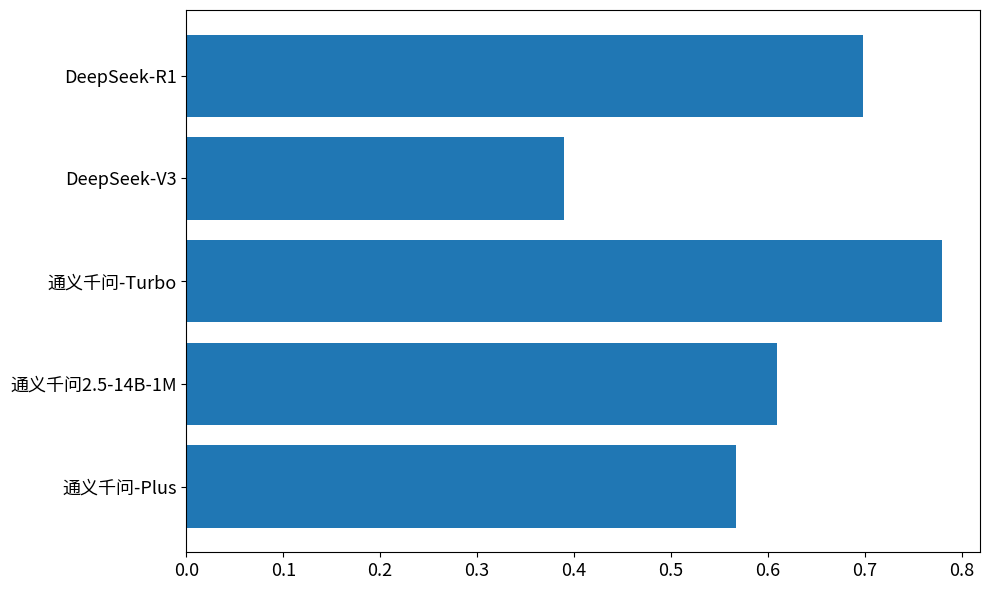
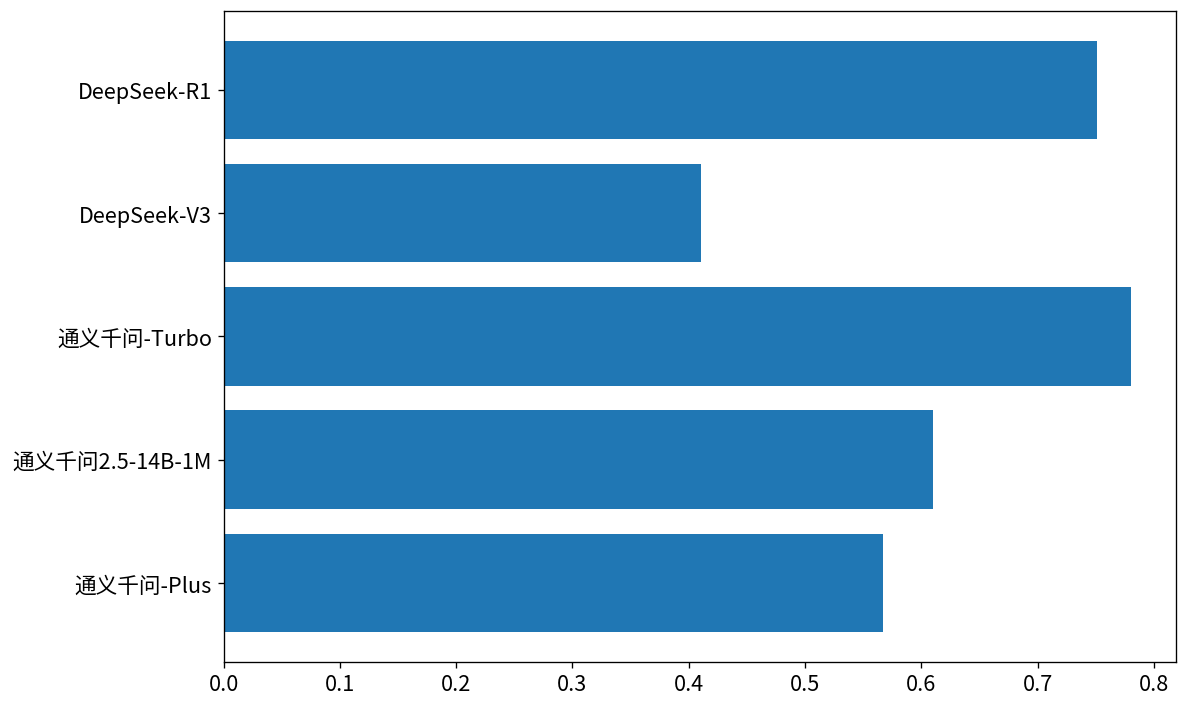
  {
-   "DeepSeek-R1": 0.70,
-   "DeepSeek-V3": 0.39,
+   "DeepSeek-R1": 0.75,
+   "DeepSeek-V3": 0.41,
    "通义千问-Turbo": 0.78,
    "通义千问2.5-14B-1M": 0.61,
    "通义千问-Plus": 0.57
  }
